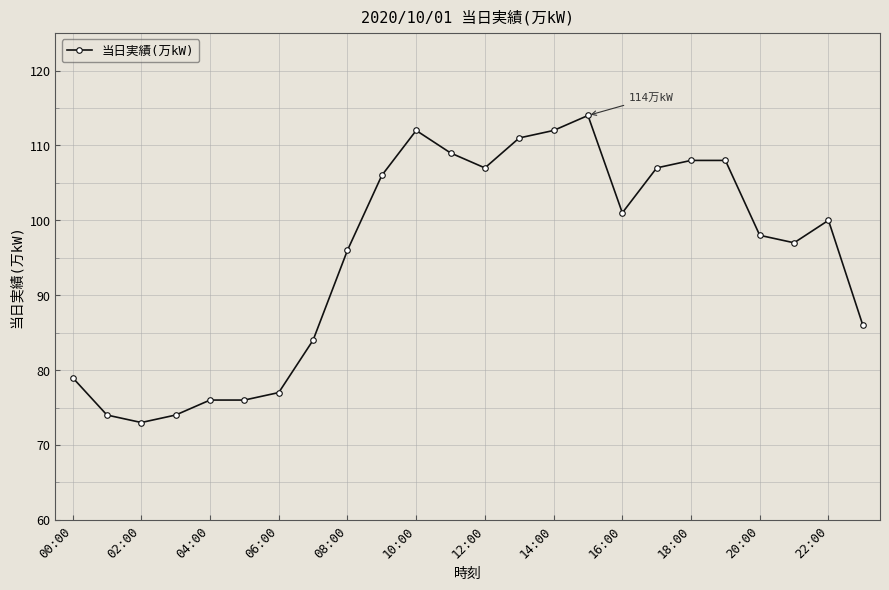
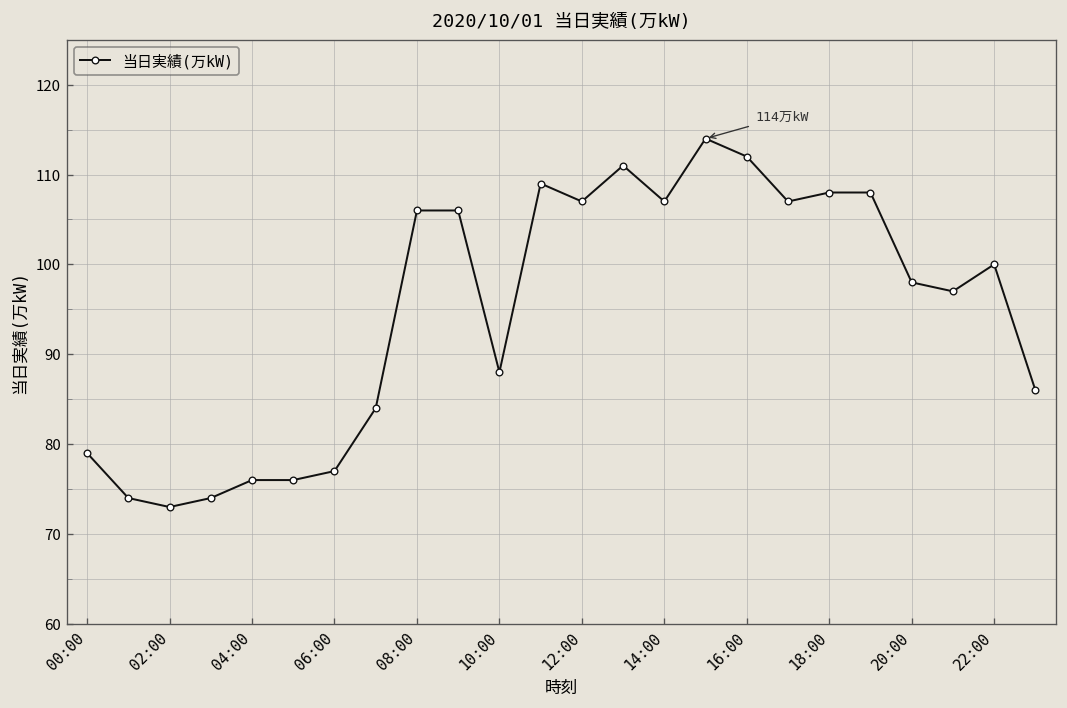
  {
    "00:00": 79,
    "02:00": 73,
    "04:00": 76,
    "06:00": 77,
-   "08:00": 96,
-   "10:00": 112,
+   "08:00": 106,
+   "10:00": 88,
    "12:00": 107,
-   "14:00": 112,
-   "16:00": 101,
+   "14:00": 107,
+   "16:00": 112,
    "18:00": 108,
    "20:00": 98,
    "22:00": 100
  }
